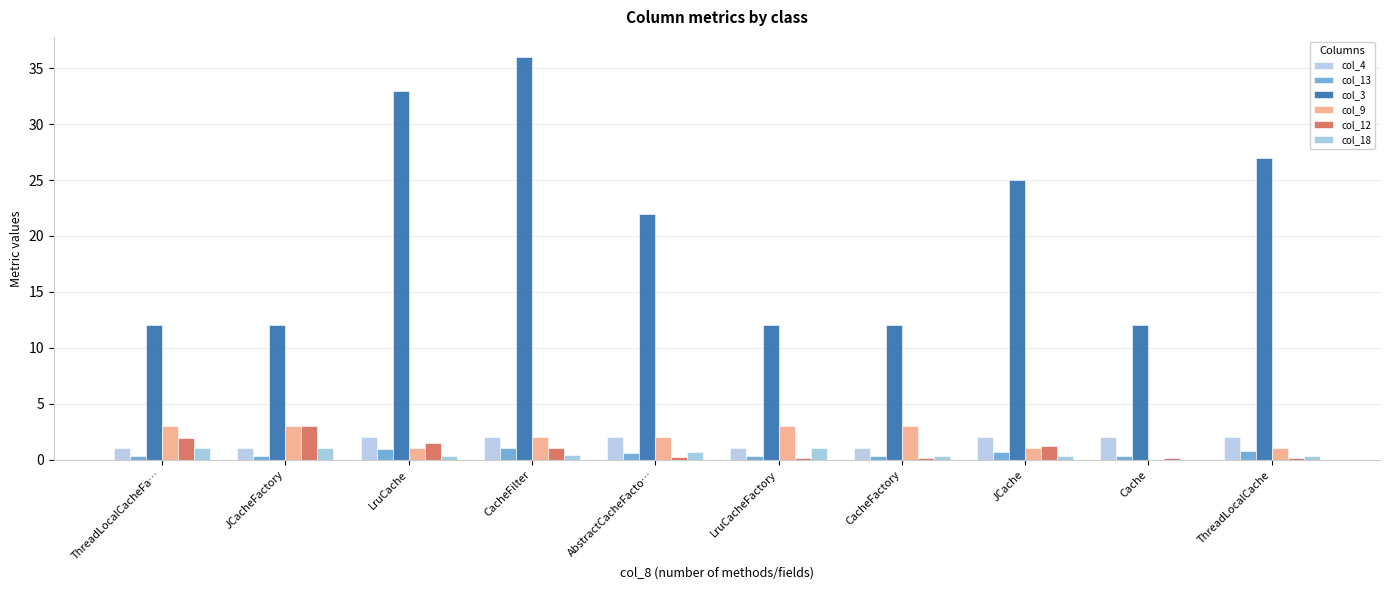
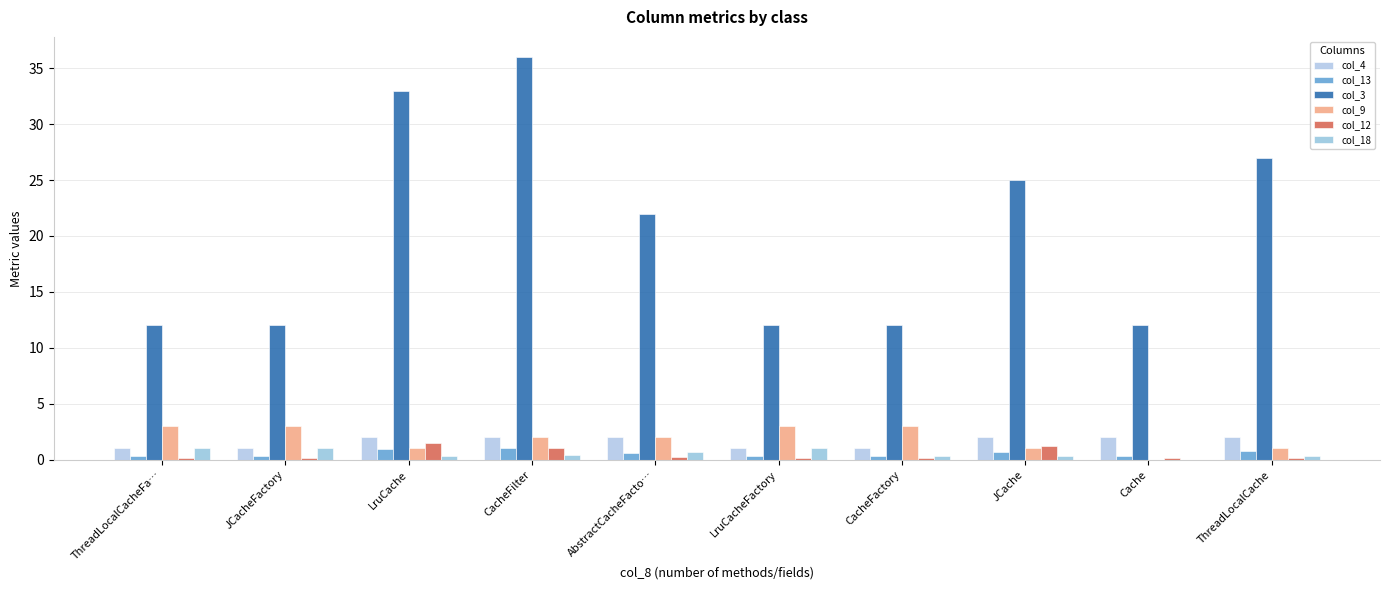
  {
    "col_13": {
      "ThreadLocalCacheFa…": 0.3,
      "JCacheFactory": 0.3,
      "LruCache": 0.9,
      "CacheFilter": 1.0,
      "AbstractCacheFacto…": 0.6,
      "LruCacheFactory": 0.3,
      "CacheFactory": 0.3,
      "JCache": 0.7,
      "Cache": 0.3,
      "ThreadLocalCache": 0.8
    },
    "col_3": {
      "ThreadLocalCacheFa…": 12.0,
      "JCacheFactory": 12.0,
      "LruCache": 33.0,
      "CacheFilter": 36.0,
      "AbstractCacheFacto…": 22.0,
      "LruCacheFactory": 12.0,
      "CacheFactory": 12.0,
      "JCache": 25.0,
      "Cache": 12.0,
      "ThreadLocalCache": 27.0
    },
    "col_9": {
      "ThreadLocalCacheFa…": 3.0,
      "JCacheFactory": 3.0,
      "LruCache": 1.0,
      "CacheFilter": 2.0,
      "AbstractCacheFacto…": 2.0,
      "LruCacheFactory": 3.0,
      "CacheFactory": 3.0,
      "JCache": 1.0,
      "Cache": 0.0,
      "ThreadLocalCache": 1.0
    },
    "col_12": {
-     "ThreadLocalCacheFa…": 1.9,
-     "JCacheFactory": 3.0,
+     "ThreadLocalCacheFa…": 0.2,
+     "JCacheFactory": 0.2,
      "LruCache": 1.5,
      "CacheFilter": 1.0,
      "AbstractCacheFacto…": 0.3,
      "JCache": 1.2
    }
  }
